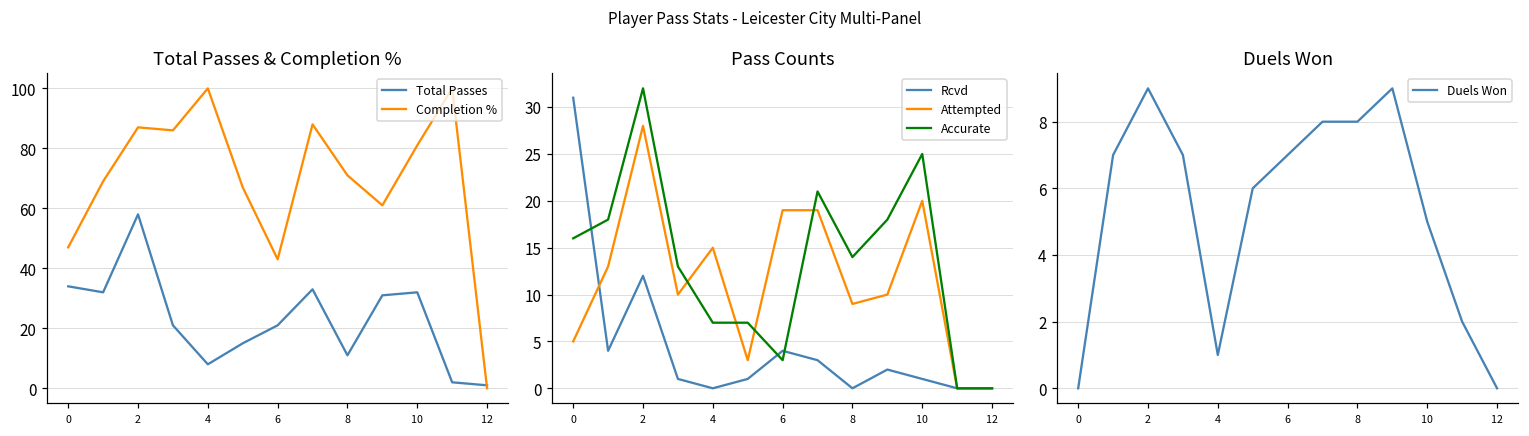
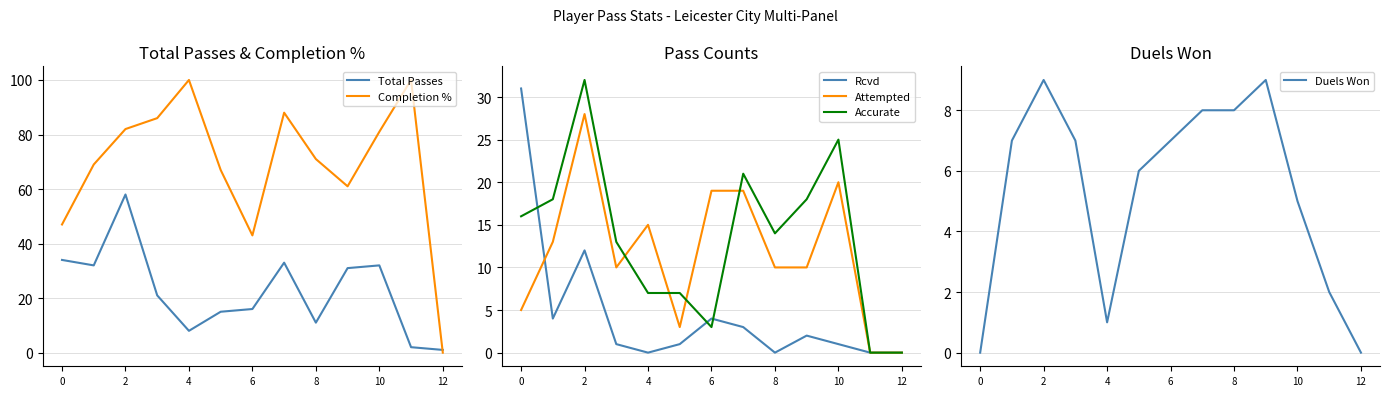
  {
    "Total Passes & Completion %": {
      "Total Passes": {
        "0": 34,
        "2": 58,
        "4": 8,
-       "6": 21,
+       "6": 16,
        "8": 11,
        "10": 32,
        "12": 1
      },
      "Completion %": {
        "0": 47,
-       "2": 87,
+       "2": 82,
        "4": 100,
        "6": 43,
        "8": 71,
        "10": 81,
        "12": 0
      }
    },
    "Pass Counts": {
      "Rcvd": {
        "0": 31,
        "2": 12,
        "4": 0,
        "6": 4,
        "8": 0,
        "10": 1
      },
      "Attempted": {
        "0": 5,
        "2": 28,
        "4": 15,
        "6": 19,
-       "8": 9,
+       "8": 10,
        "10": 20
      },
      "Accurate": {
        "0": 16,
        "2": 32,
        "4": 7,
        "6": 3,
        "8": 14,
        "10": 25
      }
    },
    "Duels Won": {
      "0": 0.0,
      "2": 9.0,
      "4": 1.0,
      "6": 7.0,
      "8": 8.0,
      "10": 5.0,
      "12": 0.0
    }
  }
